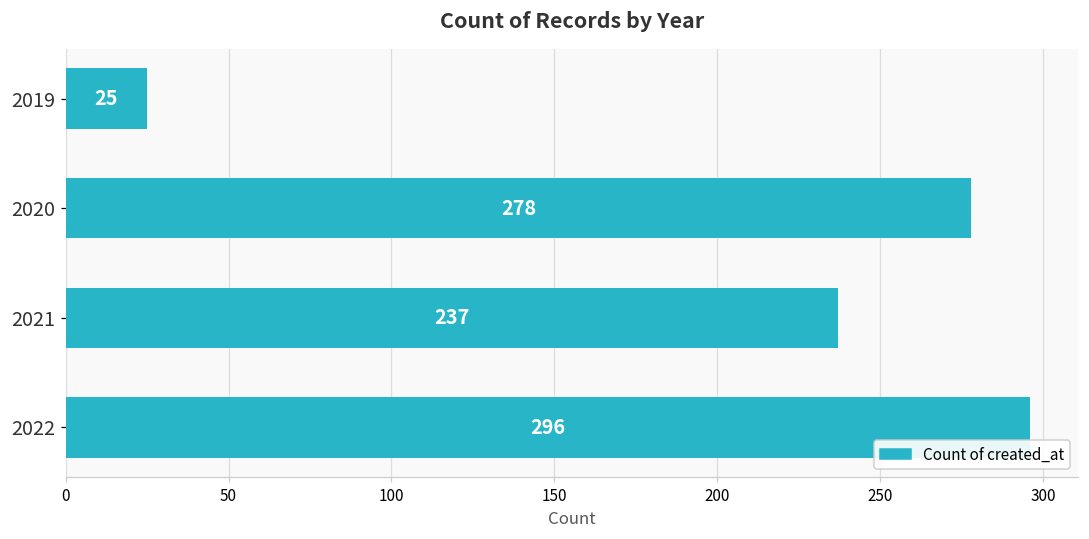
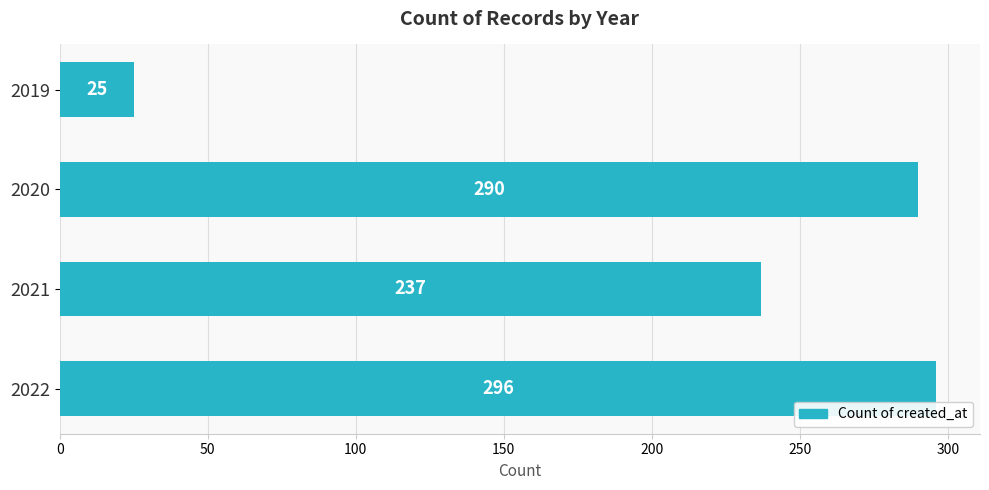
  {
    "2019": 25,
-   "2020": 278,
+   "2020": 290,
    "2021": 237,
    "2022": 296
  }
